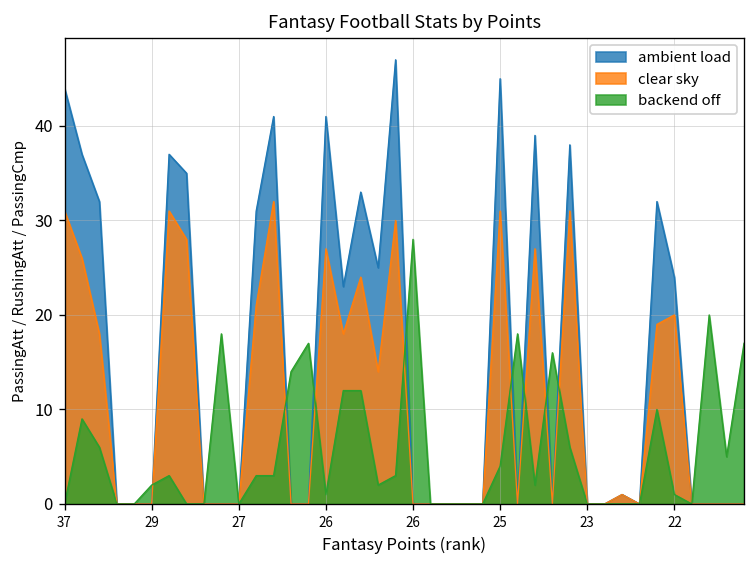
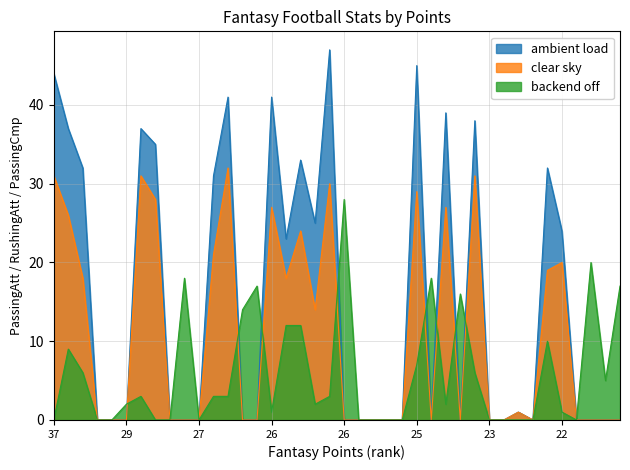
  {
    "ambient load": {
      "25": 45
    },
    "clear sky": {
-     "25": 31
+     "25": 29
    },
    "backend off": {
-     "25": 4
+     "25": 7
    }
  }
